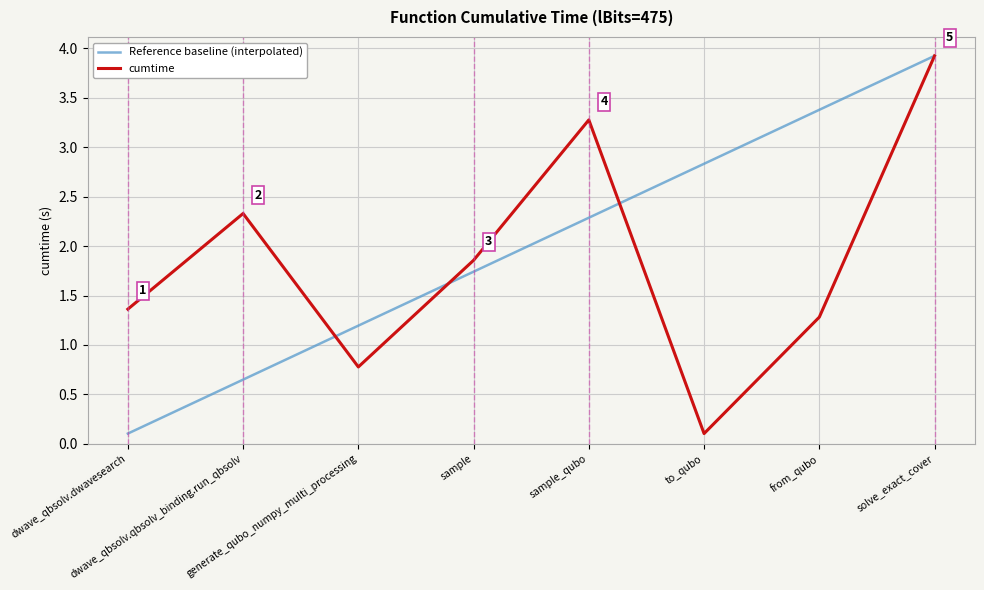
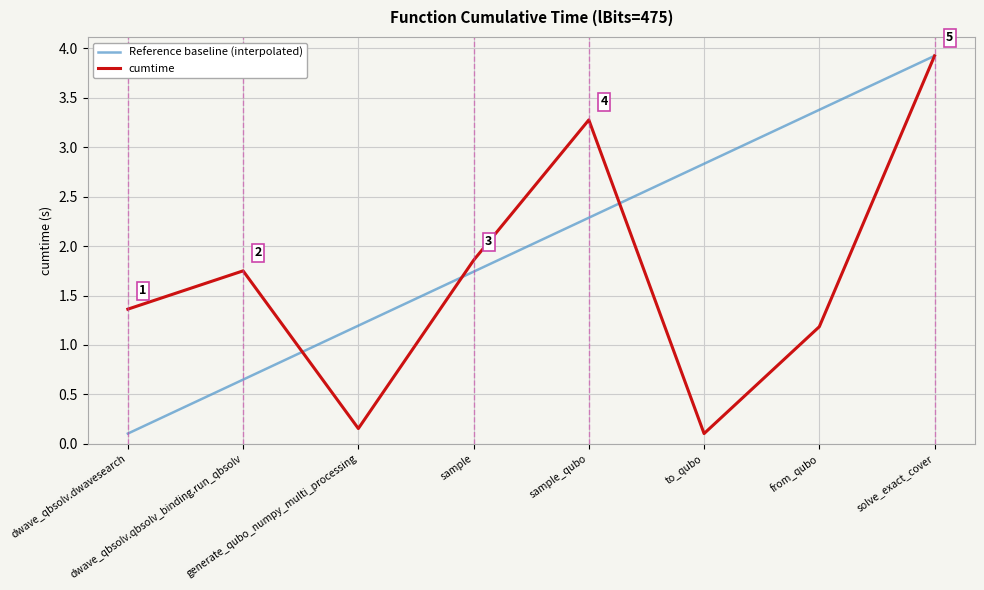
  {
    "Reference baseline (interpolated)": {
      "dwave_qbsolv.dwavesearch": 0.1,
      "dwave_qbsolv.qbsolv_binding.run_qbsolv": 0.6,
      "generate_qubo_numpy_multi_processing": 1.2,
      "sample": 1.7,
      "sample_qubo": 2.3,
      "to_qubo": 2.8,
      "from_qubo": 3.4
    },
    "cumtime": {
-     "dwave_qbsolv.qbsolv_binding.run_qbsolv": 2.3,
-     "generate_qubo_numpy_multi_processing": 0.8,
+     "dwave_qbsolv.qbsolv_binding.run_qbsolv": 1.8,
+     "generate_qubo_numpy_multi_processing": 0.2,
      "to_qubo": 0.1,
-     "from_qubo": 1.3
+     "from_qubo": 1.2
    }
  }
